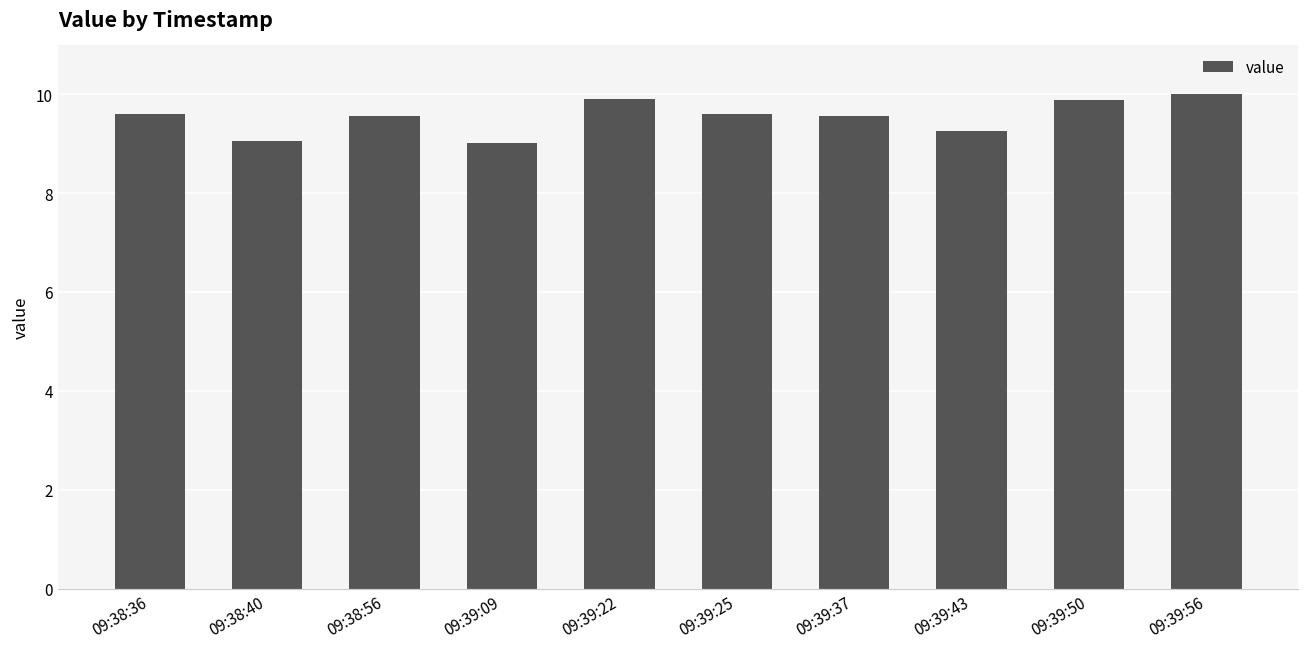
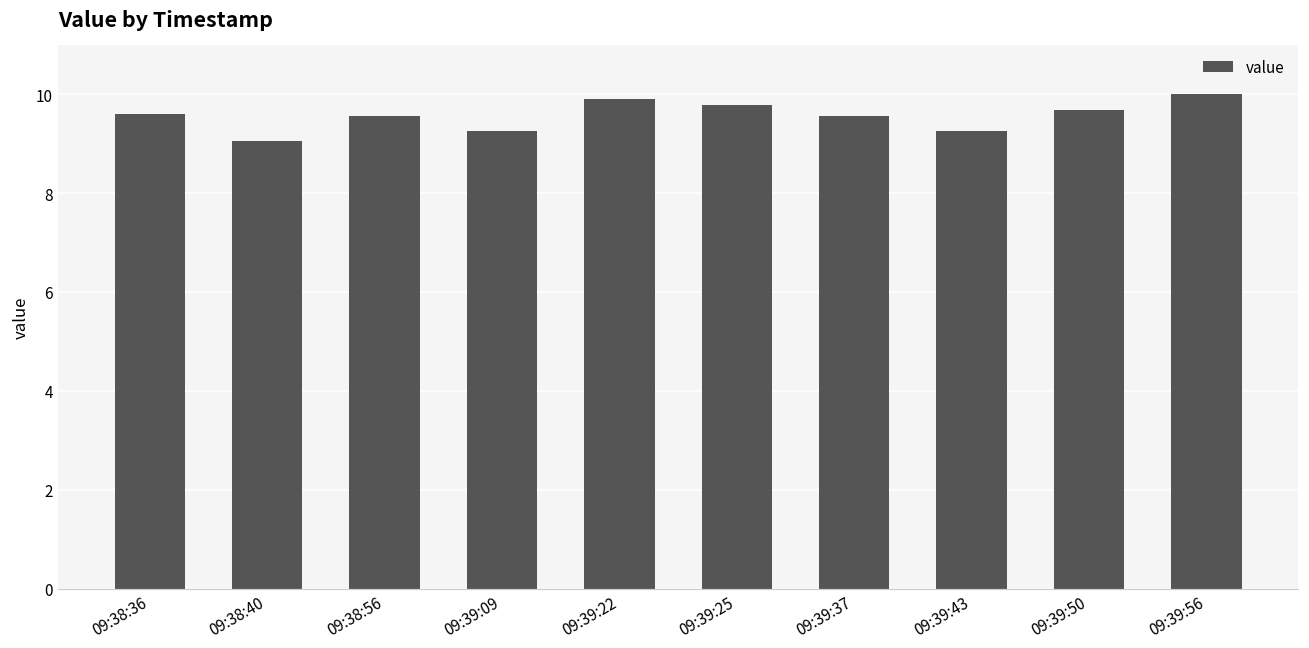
  {
    "09:38:36": 9.6,
    "09:38:40": 9.1,
    "09:38:56": 9.6,
-   "09:39:09": 9.0,
+   "09:39:09": 9.3,
    "09:39:22": 9.9,
-   "09:39:25": 9.6,
+   "09:39:25": 9.8,
    "09:39:37": 9.6,
    "09:39:43": 9.3,
-   "09:39:50": 9.9,
+   "09:39:50": 9.7,
    "09:39:56": 10.0
  }
